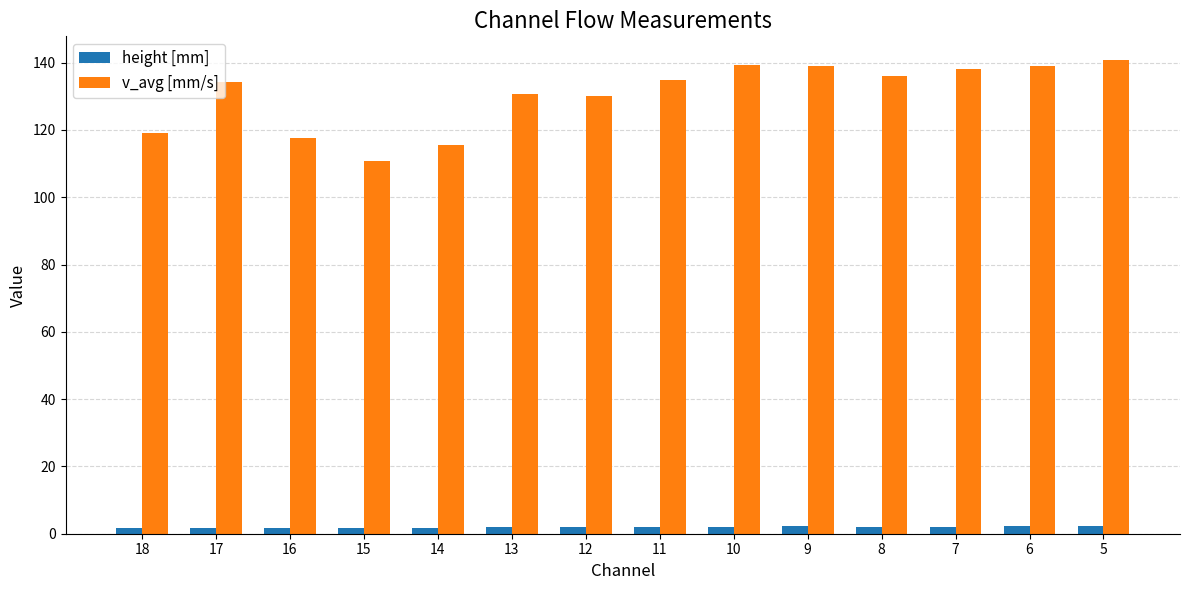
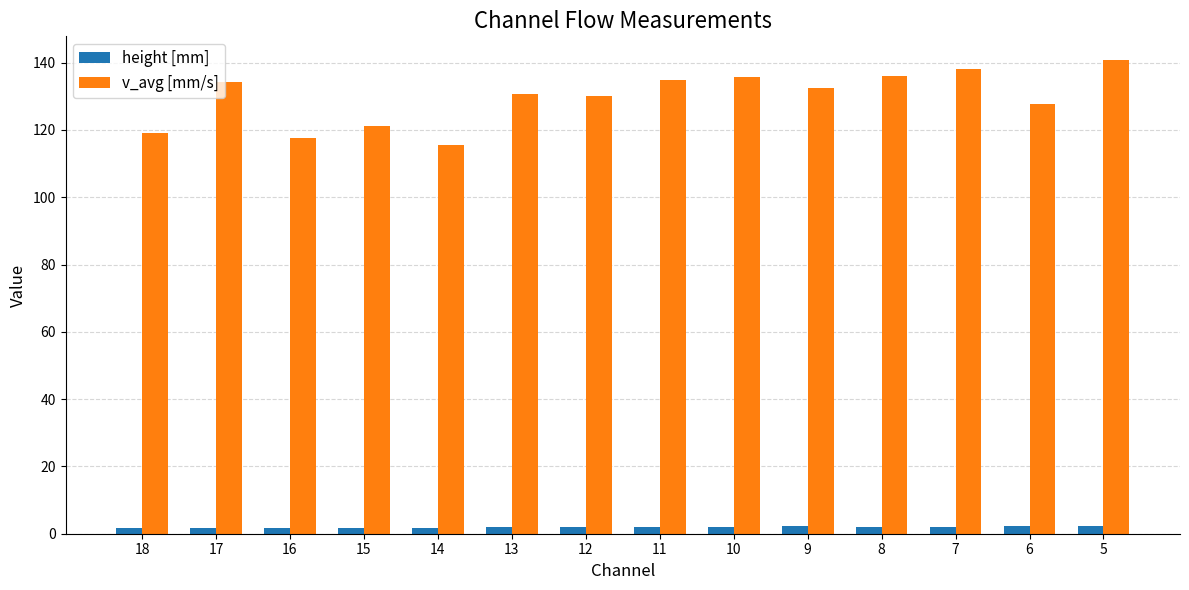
  {
    "height [mm]": {
      "18": 2,
      "17": 2,
      "16": 2,
      "15": 2,
      "14": 2,
      "13": 2,
      "12": 2,
      "11": 2,
      "10": 2,
      "9": 2,
      "8": 2,
      "7": 2,
      "6": 2,
      "5": 2
    },
    "v_avg [mm/s]": {
      "18": 119,
      "17": 134,
      "16": 117,
-     "15": 111,
+     "15": 121,
      "14": 116,
      "13": 131,
      "12": 130,
      "11": 135,
-     "10": 139,
-     "9": 139,
+     "10": 136,
+     "9": 133,
      "8": 136,
      "7": 138,
-     "6": 139,
+     "6": 128,
      "5": 141
    }
  }
